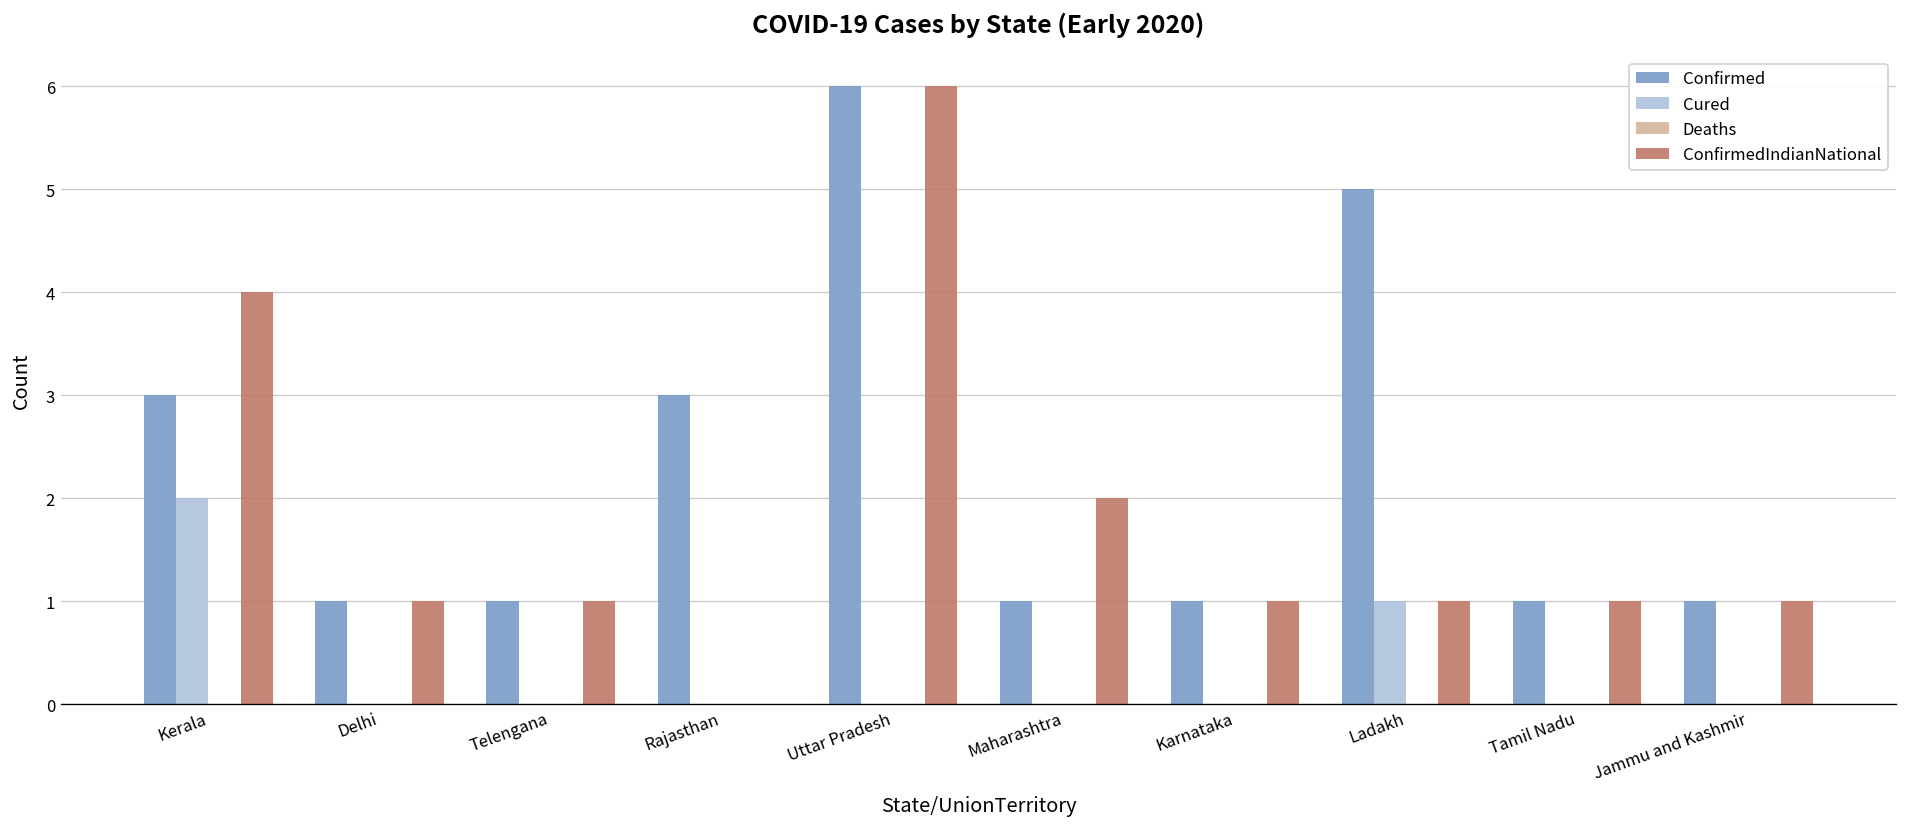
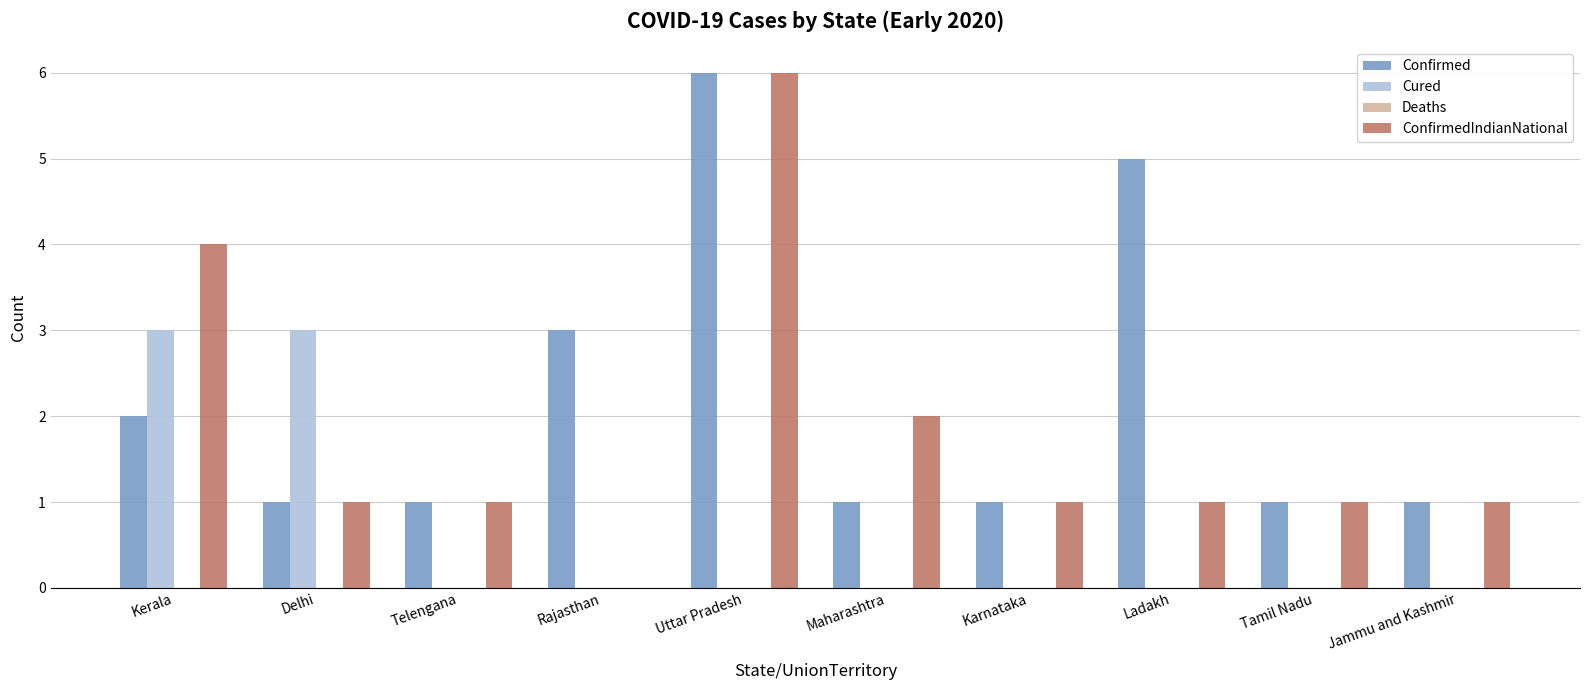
  {
    "Confirmed": {
-     "Kerala": 3,
+     "Kerala": 2,
      "Delhi": 1,
      "Telengana": 1,
      "Rajasthan": 3,
      "Uttar Pradesh": 6,
      "Maharashtra": 1,
      "Karnataka": 1,
      "Ladakh": 5,
      "Tamil Nadu": 1,
      "Jammu and Kashmir": 1
    },
    "Cured": {
-     "Kerala": 2,
-     "Delhi": 0,
+     "Kerala": 3,
+     "Delhi": 3,
      "Telengana": 0,
      "Rajasthan": 0,
      "Uttar Pradesh": 0,
      "Maharashtra": 0,
      "Karnataka": 0,
-     "Ladakh": 1,
+     "Ladakh": 0,
      "Tamil Nadu": 0,
      "Jammu and Kashmir": 0
    },
    "Deaths": {
      "Kerala": 0,
      "Delhi": 0,
      "Telengana": 0,
      "Rajasthan": 0,
      "Uttar Pradesh": 0,
      "Maharashtra": 0,
      "Karnataka": 0,
      "Ladakh": 0,
      "Tamil Nadu": 0,
      "Jammu and Kashmir": 0
    },
    "ConfirmedIndianNational": {
      "Kerala": 4,
      "Delhi": 1,
      "Telengana": 1,
      "Rajasthan": 0,
      "Uttar Pradesh": 6,
      "Maharashtra": 2,
      "Karnataka": 1,
      "Ladakh": 1,
      "Tamil Nadu": 1,
      "Jammu and Kashmir": 1
    }
  }
